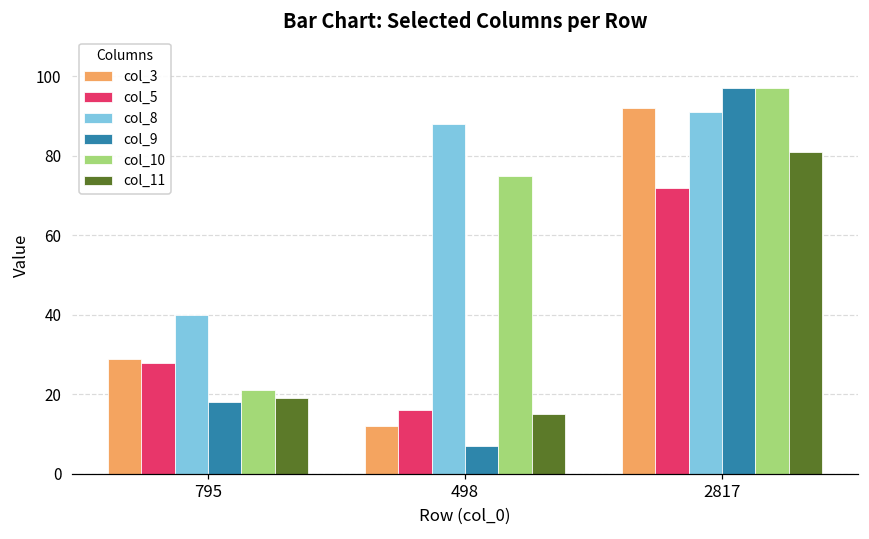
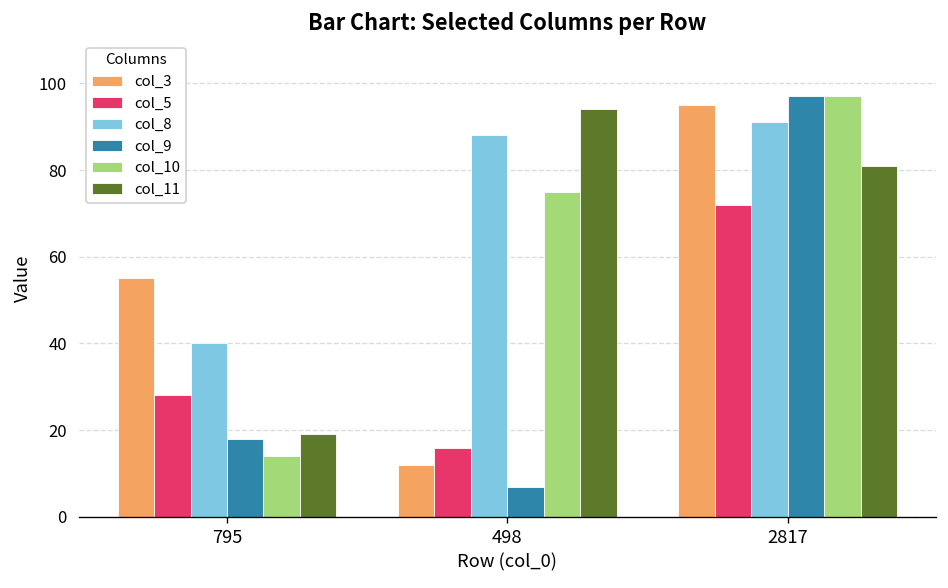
  {
    "col_3": {
-     "795": 29,
+     "795": 55,
      "498": 12,
-     "2817": 92
+     "2817": 95
    },
    "col_5": {
      "795": 28,
      "498": 16,
      "2817": 72
    },
    "col_8": {
      "795": 40,
      "498": 88,
      "2817": 91
    },
    "col_9": {
      "795": 18,
      "498": 7,
      "2817": 97
    },
    "col_10": {
-     "795": 21,
+     "795": 14,
      "498": 75,
      "2817": 97
    },
    "col_11": {
      "795": 19,
-     "498": 15,
+     "498": 94,
      "2817": 81
    }
  }
